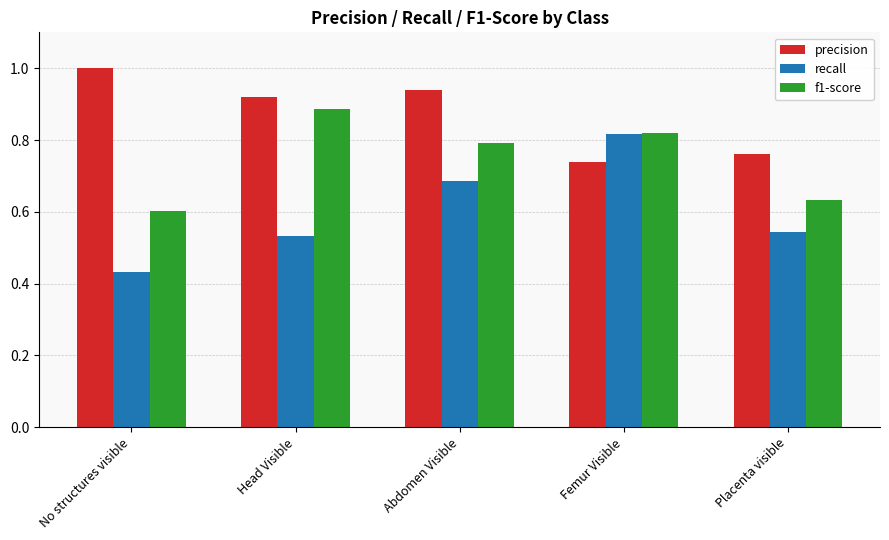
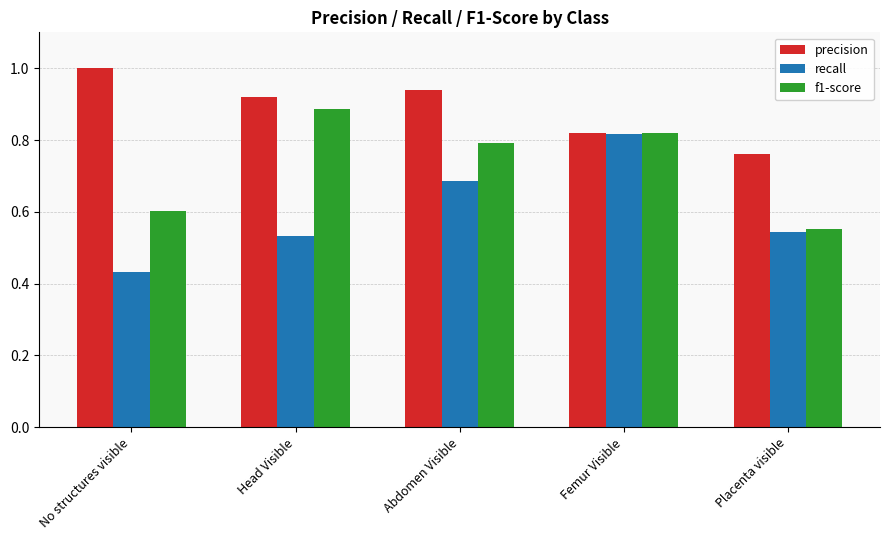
  {
    "precision": {
      "No structures visible": 1.00,
      "Head Visible": 0.92,
      "Abdomen Visible": 0.94,
-     "Femur Visible": 0.74,
+     "Femur Visible": 0.82,
      "Placenta visible": 0.76
    },
    "recall": {
      "No structures visible": 0.43,
      "Head Visible": 0.53,
      "Abdomen Visible": 0.69,
      "Femur Visible": 0.82,
      "Placenta visible": 0.54
    },
    "f1-score": {
      "No structures visible": 0.60,
      "Head Visible": 0.89,
      "Abdomen Visible": 0.79,
      "Femur Visible": 0.82,
-     "Placenta visible": 0.63
+     "Placenta visible": 0.55
    }
  }
